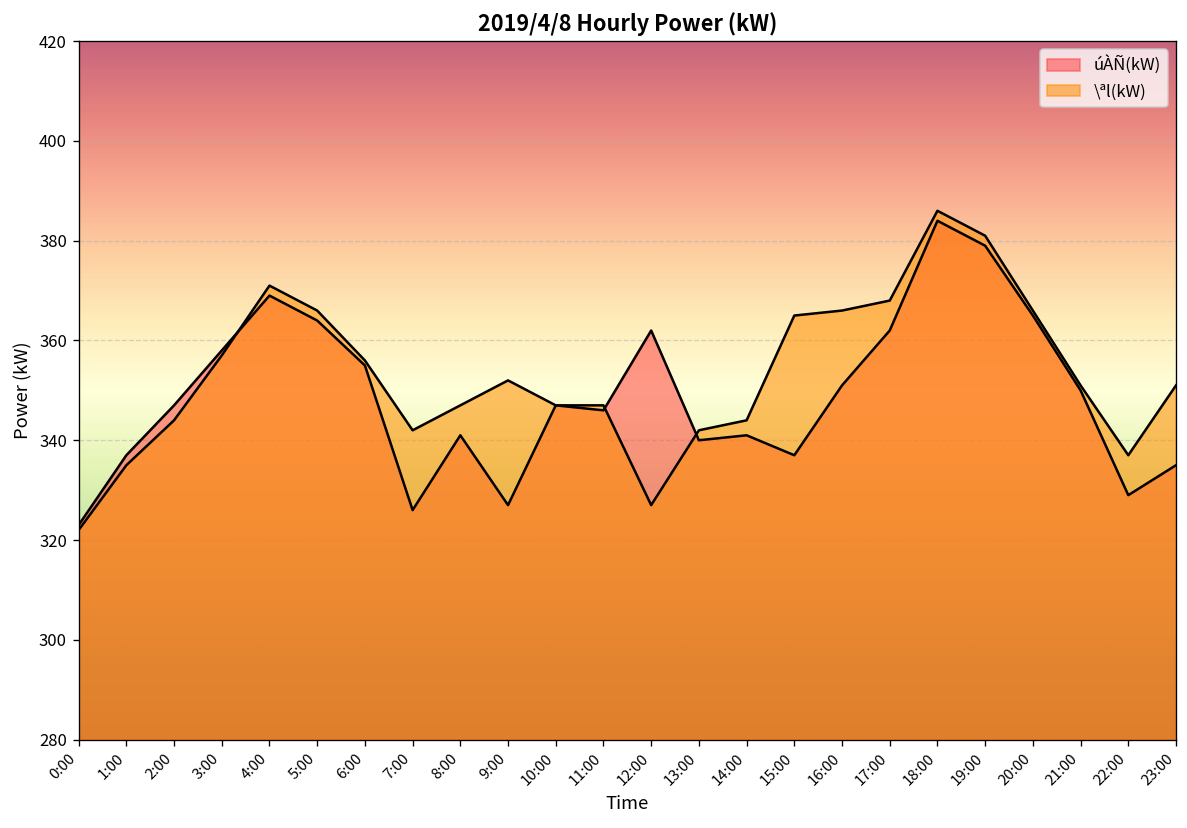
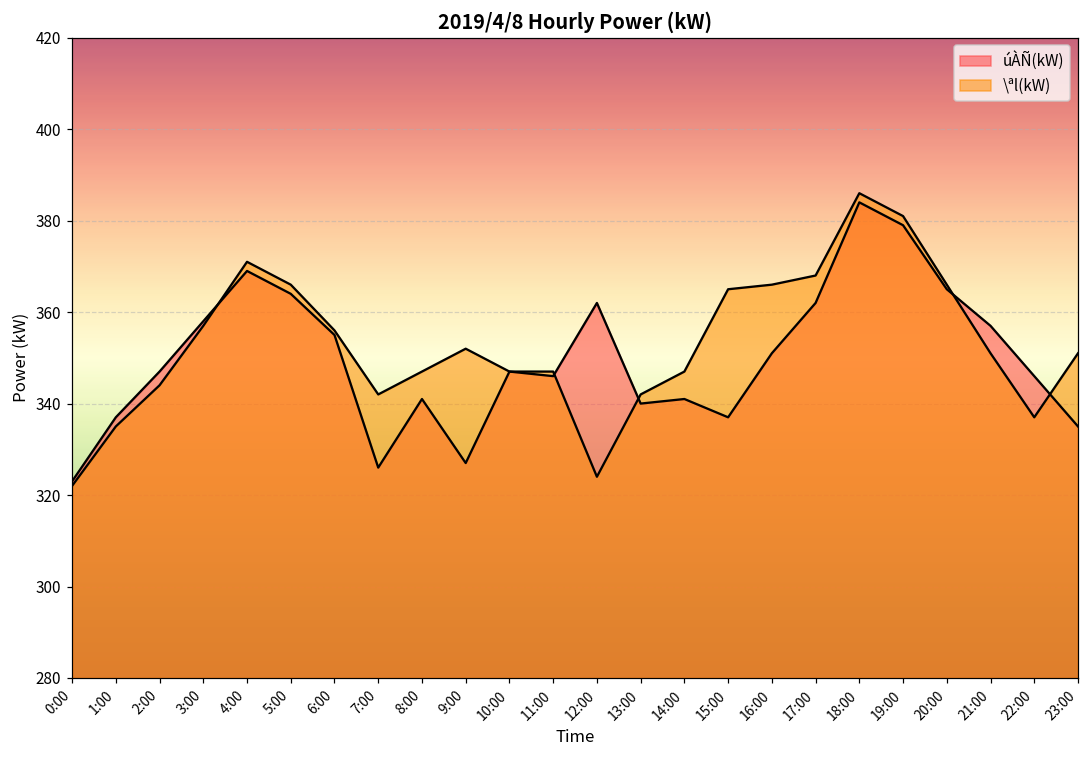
  {
    "úÀÑ(kW)": {
      "0:00": 323,
      "1:00": 337,
      "2:00": 347,
      "3:00": 358,
      "4:00": 369,
      "5:00": 364,
      "6:00": 355,
      "7:00": 326,
      "8:00": 341,
      "9:00": 327,
      "11:00": 346,
      "12:00": 362,
      "13:00": 340,
      "14:00": 341,
      "15:00": 337,
      "16:00": 351,
      "17:00": 362,
      "18:00": 384,
      "19:00": 379,
      "20:00": 365,
-     "21:00": 350,
-     "22:00": 329,
+     "21:00": 357,
+     "22:00": 346,
      "23:00": 335
    },
    "\\ªl(kW)": {
      "0:00": 322,
      "1:00": 335,
      "2:00": 344,
      "3:00": 357,
      "4:00": 371,
      "5:00": 366,
      "6:00": 356,
      "7:00": 342,
      "8:00": 347,
      "9:00": 352,
      "11:00": 347,
-     "12:00": 327,
+     "12:00": 324,
      "13:00": 342,
-     "14:00": 344,
+     "14:00": 347,
      "15:00": 365,
      "16:00": 366,
      "17:00": 368,
      "18:00": 386,
      "19:00": 381,
      "20:00": 366,
      "21:00": 351,
      "22:00": 337,
      "23:00": 351
    }
  }
